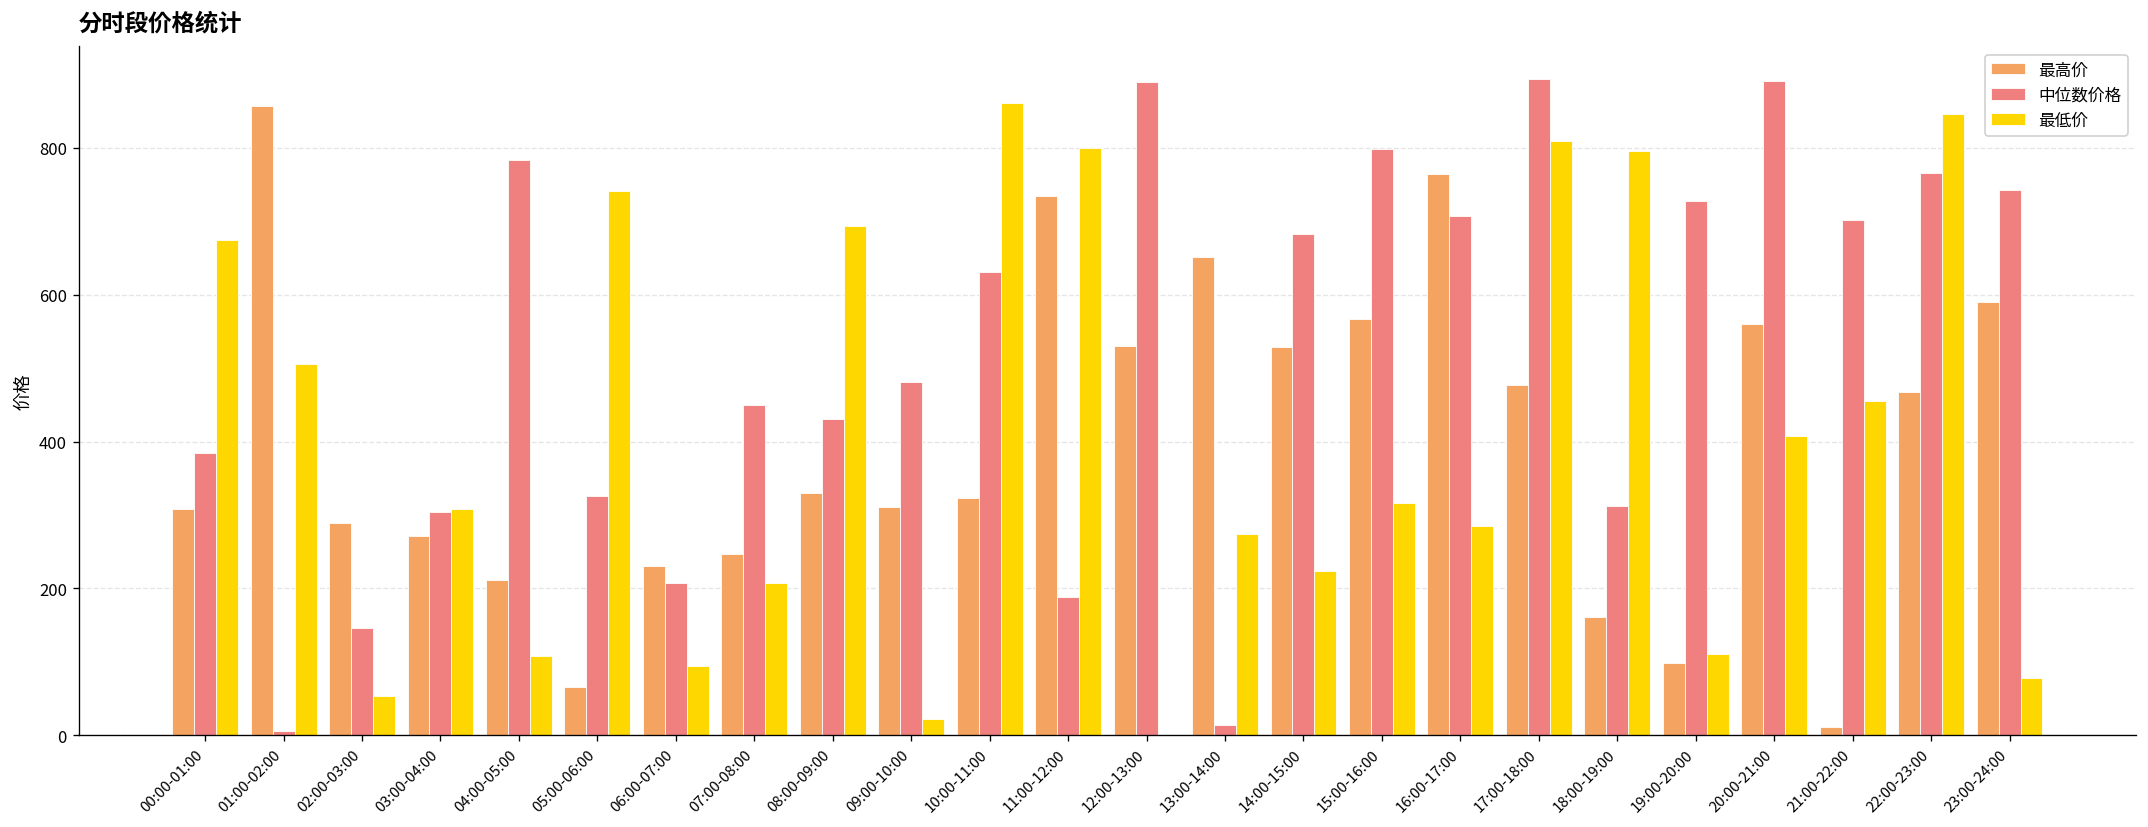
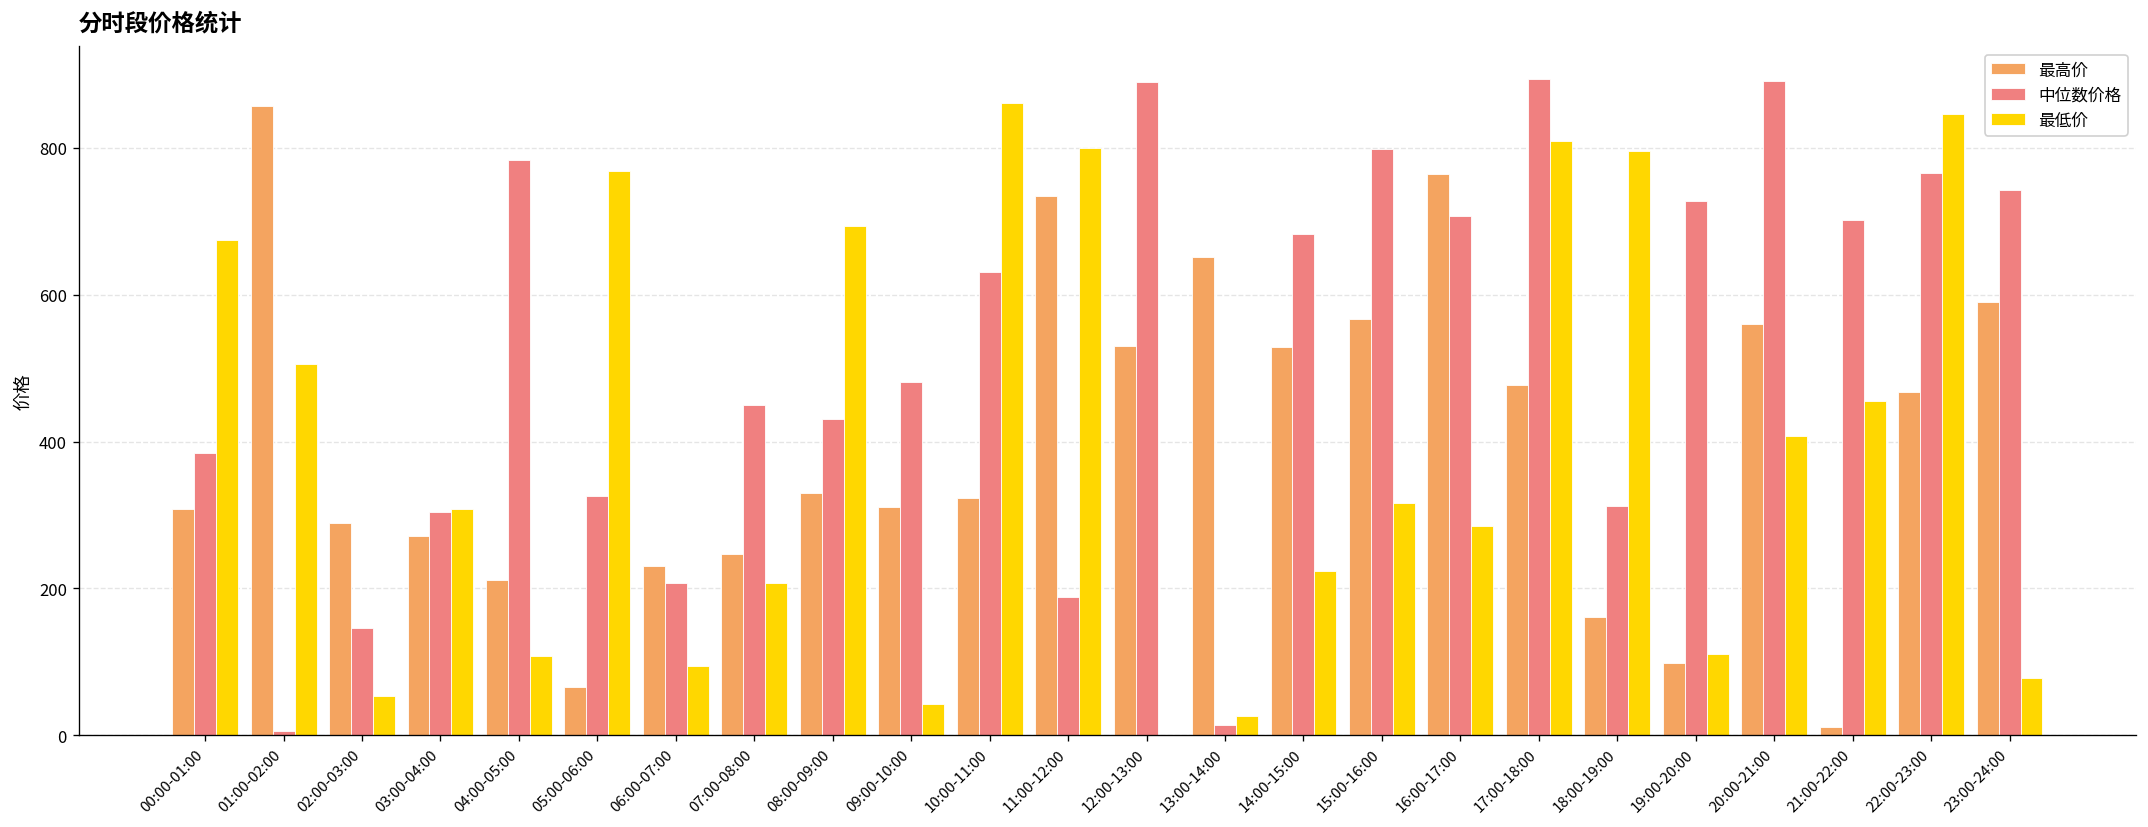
  {
    "最低价": {
      "00:00-01:00": 670,
      "01:00-02:00": 510,
      "02:00-03:00": 50,
      "03:00-04:00": 310,
      "04:00-05:00": 110,
-     "05:00-06:00": 740,
+     "05:00-06:00": 770,
      "06:00-07:00": 90,
      "07:00-08:00": 210,
      "08:00-09:00": 690,
-     "09:00-10:00": 20,
+     "09:00-10:00": 40,
      "10:00-11:00": 860,
      "11:00-12:00": 800,
      "12:00-13:00": 0,
-     "13:00-14:00": 270,
+     "13:00-14:00": 30,
      "14:00-15:00": 220,
      "15:00-16:00": 320,
      "16:00-17:00": 280,
      "17:00-18:00": 810,
      "18:00-19:00": 800,
      "19:00-20:00": 110,
      "20:00-21:00": 410,
      "21:00-22:00": 460,
      "22:00-23:00": 850,
      "23:00-24:00": 80
    }
  }
